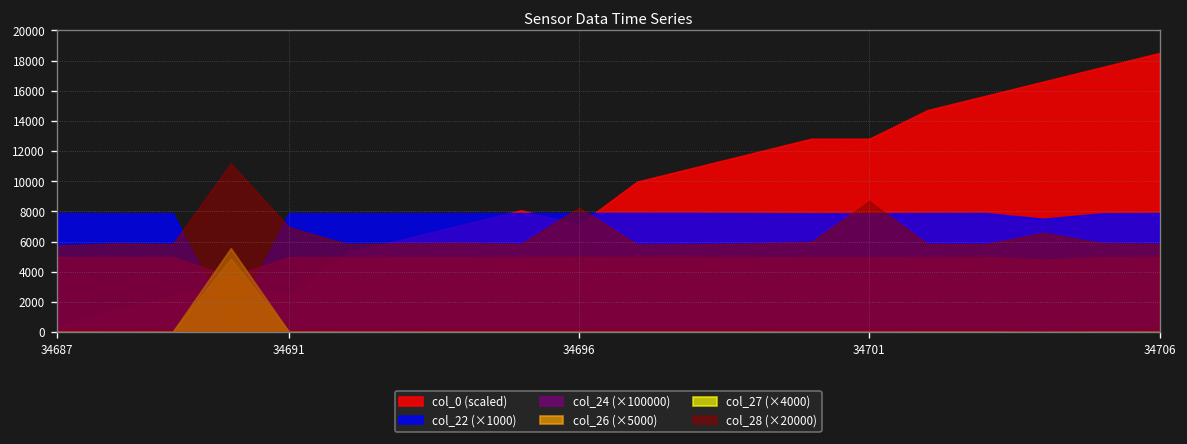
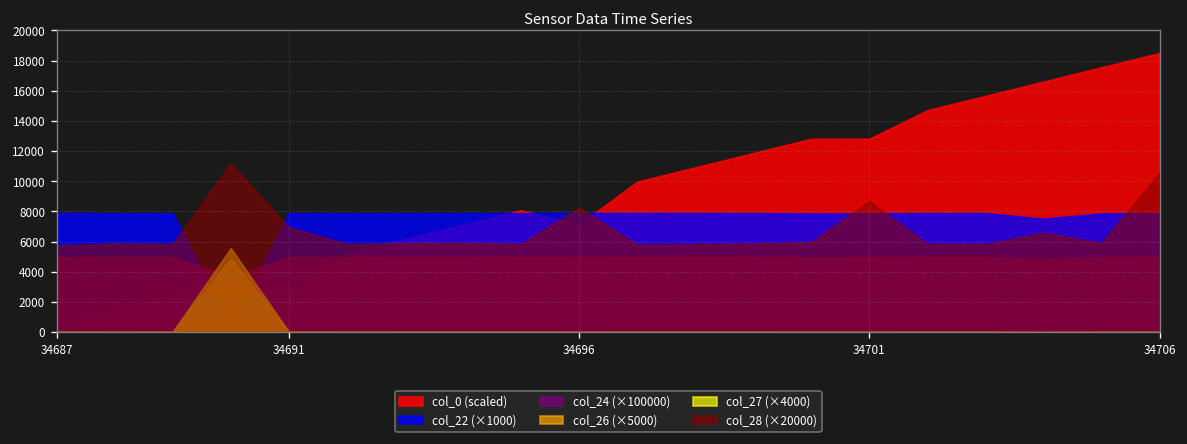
  {
    "col_0 (scaled)": {
      "34687": 500,
      "34691": 2400,
      "34696": 7100,
      "34701": 12800,
      "34706": 18500
    },
    "col_22 (×1000)": {
      "34687": 7900,
      "34691": 7900,
      "34696": 7900,
      "34701": 7900,
      "34706": 7900
    },
    "col_24 (×100000)": {
      "34687": 5000,
      "34691": 5000,
      "34696": 5000,
      "34701": 5000,
      "34706": 5000
    },
    "col_28 (×20000)": {
      "34687": 5700,
      "34691": 7000,
      "34696": 8200,
      "34701": 8700,
-     "34706": 5800
+     "34706": 10600
    }
  }
